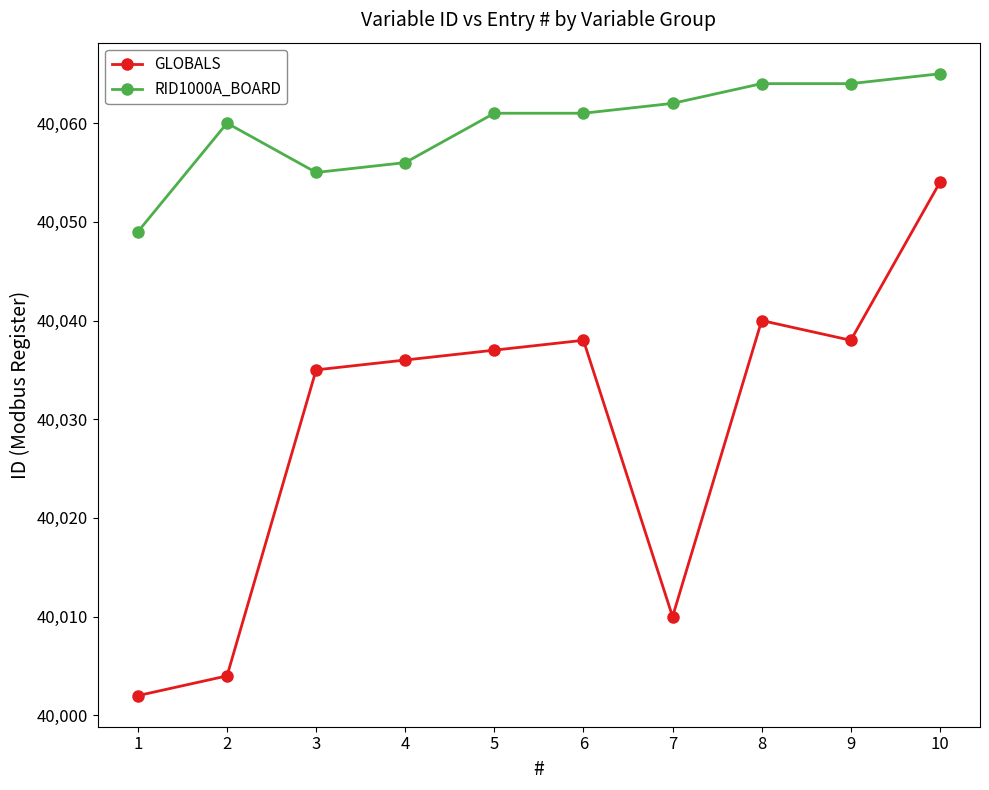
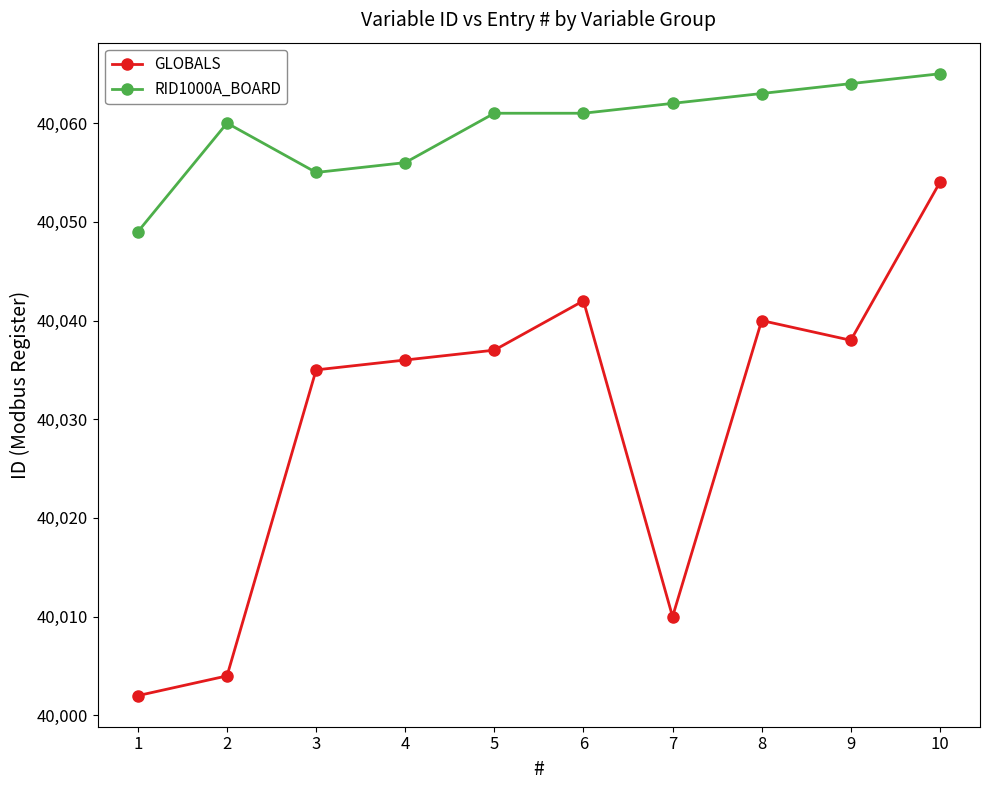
  {
    "GLOBALS": {
      "1": "40,002",
      "2": "40,004",
      "3": "40,035",
      "4": "40,036",
      "5": "40,037",
-     "6": "40,038",
+     "6": "40,042",
      "7": "40,010",
      "8": "40,040",
      "9": "40,038",
      "10": "40,054"
    },
    "RID1000A_BOARD": {
      "1": "40,049",
      "2": "40,060",
      "3": "40,055",
      "4": "40,056",
      "5": "40,061",
      "6": "40,061",
      "7": "40,062",
-     "8": "40,064",
+     "8": "40,063",
      "9": "40,064",
      "10": "40,065"
    }
  }
